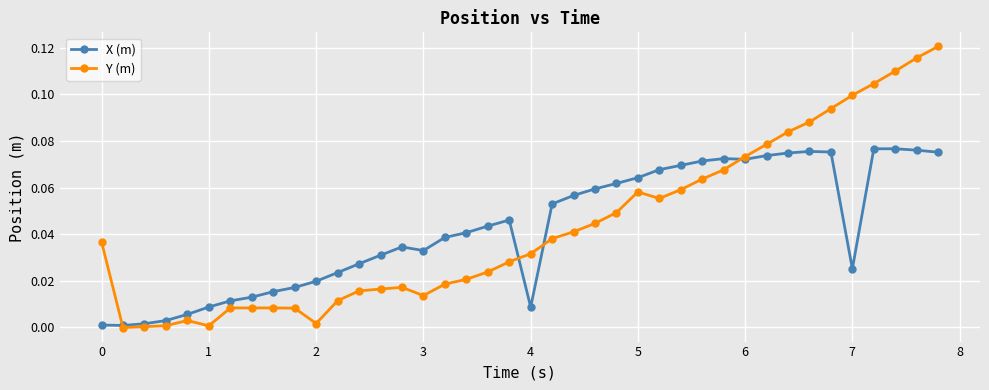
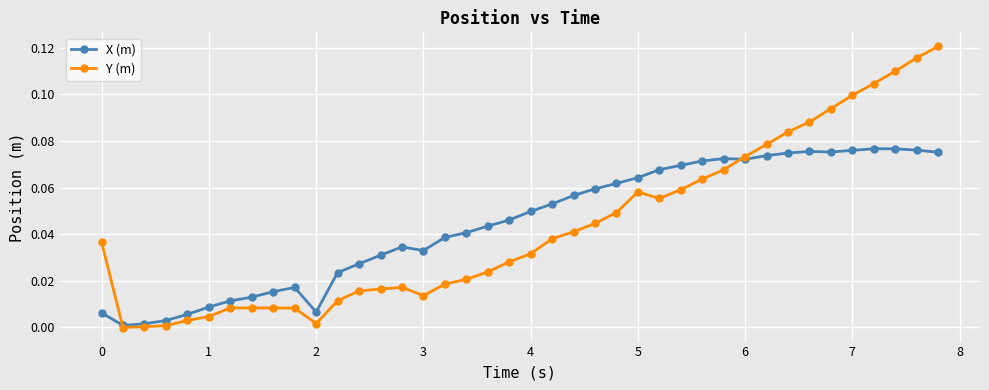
  {
    "X (m)": {
-     "0": 0.001,
+     "0": 0.006,
      "1": 0.009,
-     "2": 0.020,
+     "2": 0.007,
      "3": 0.033,
-     "4": 0.009,
+     "4": 0.050,
      "5": 0.064,
      "6": 0.072,
-     "7": 0.025
+     "7": 0.076
    },
    "Y (m)": {
      "0": 0.037,
-     "1": 0.001,
+     "1": 0.005,
      "2": 0.002,
      "3": 0.014,
      "4": 0.032,
      "5": 0.058,
      "6": 0.073,
      "7": 0.100
    }
  }
